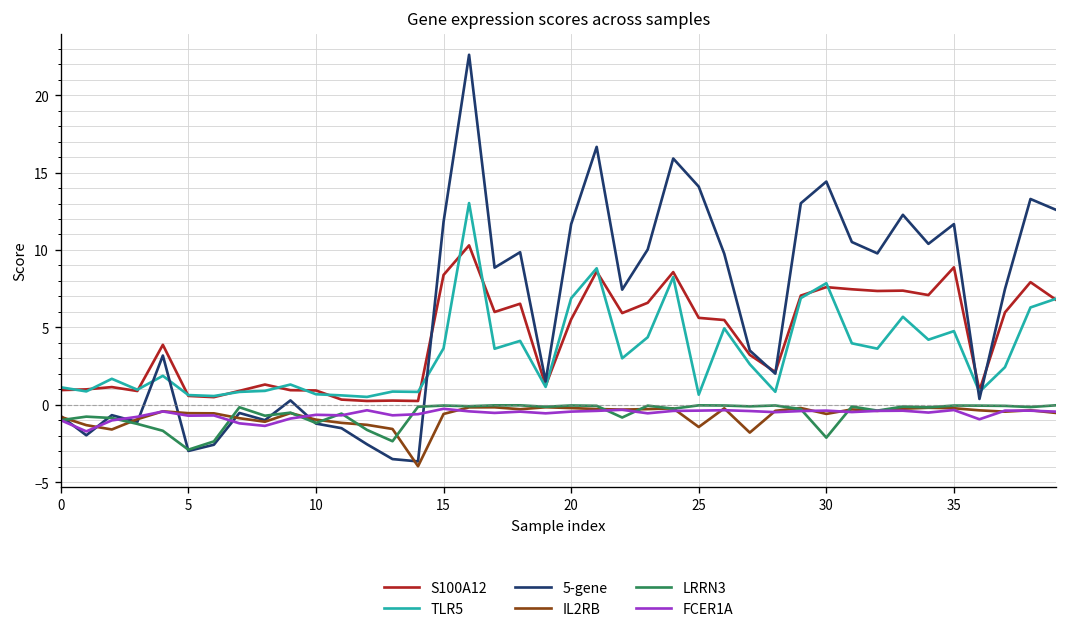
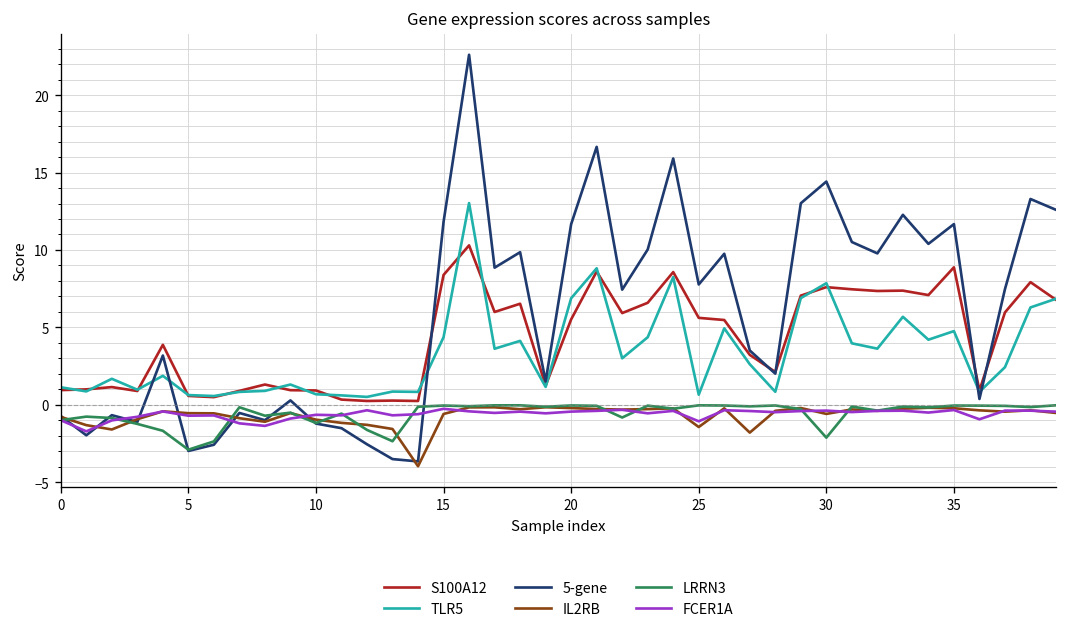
  {
    "TLR5": {
      "10": 0.7,
-     "15": 3.6,
+     "15": 4.4,
      "20": 6.9,
      "25": 0.6,
      "30": 7.8,
      "35": 4.8
    },
    "5-gene": {
      "15": 11.8,
      "20": 11.7,
-     "25": 14.1,
+     "25": 7.8,
      "30": 14.4,
      "35": 11.7
    },
    "LRRN3": {
      "15": -0.1,
      "25": 0.0,
      "30": -2.1
    },
    "FCER1A": {
      "10": -0.7,
      "15": -0.3,
      "20": -0.4,
-     "25": -0.4,
+     "25": -1.1,
      "30": -0.4
    }
  }
